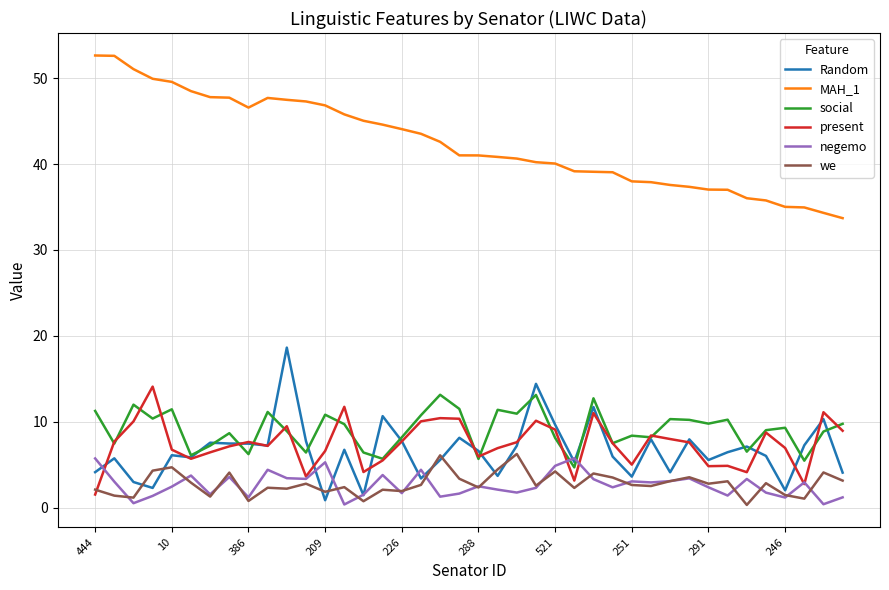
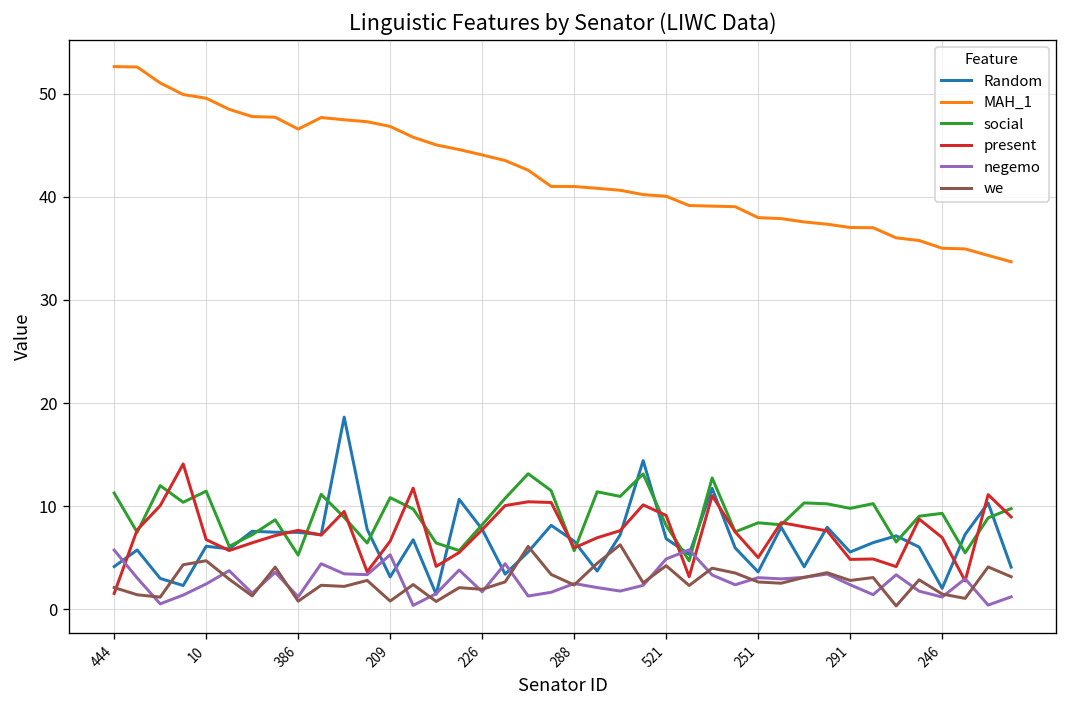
  {
    "Random": {
      "444": 4,
-     "209": 1,
+     "209": 3,
      "288": 7,
-     "521": 10,
+     "521": 7,
      "251": 4,
      "291": 6,
      "246": 2
    },
    "MAH_1": {
      "444": 53,
      "386": 47,
      "209": 47,
      "226": 44,
      "288": 41,
      "521": 40,
      "251": 38,
      "291": 37,
      "246": 35
    },
    "social": {
      "444": 11,
-     "386": 6,
+     "386": 5,
      "209": 11,
      "226": 8,
      "521": 8,
      "251": 8,
      "291": 10,
      "246": 9
    },
    "present": {
      "444": 2,
      "209": 7,
      "521": 9,
      "251": 5,
      "291": 5,
      "246": 7
    },
    "negemo": {
      "444": 6,
      "386": 1,
      "209": 5,
      "521": 5,
      "251": 3,
      "291": 2
    },
    "we": {
      "444": 2,
      "386": 1,
-     "209": 2,
+     "209": 1,
      "521": 4,
      "251": 3,
      "291": 3
    }
  }
